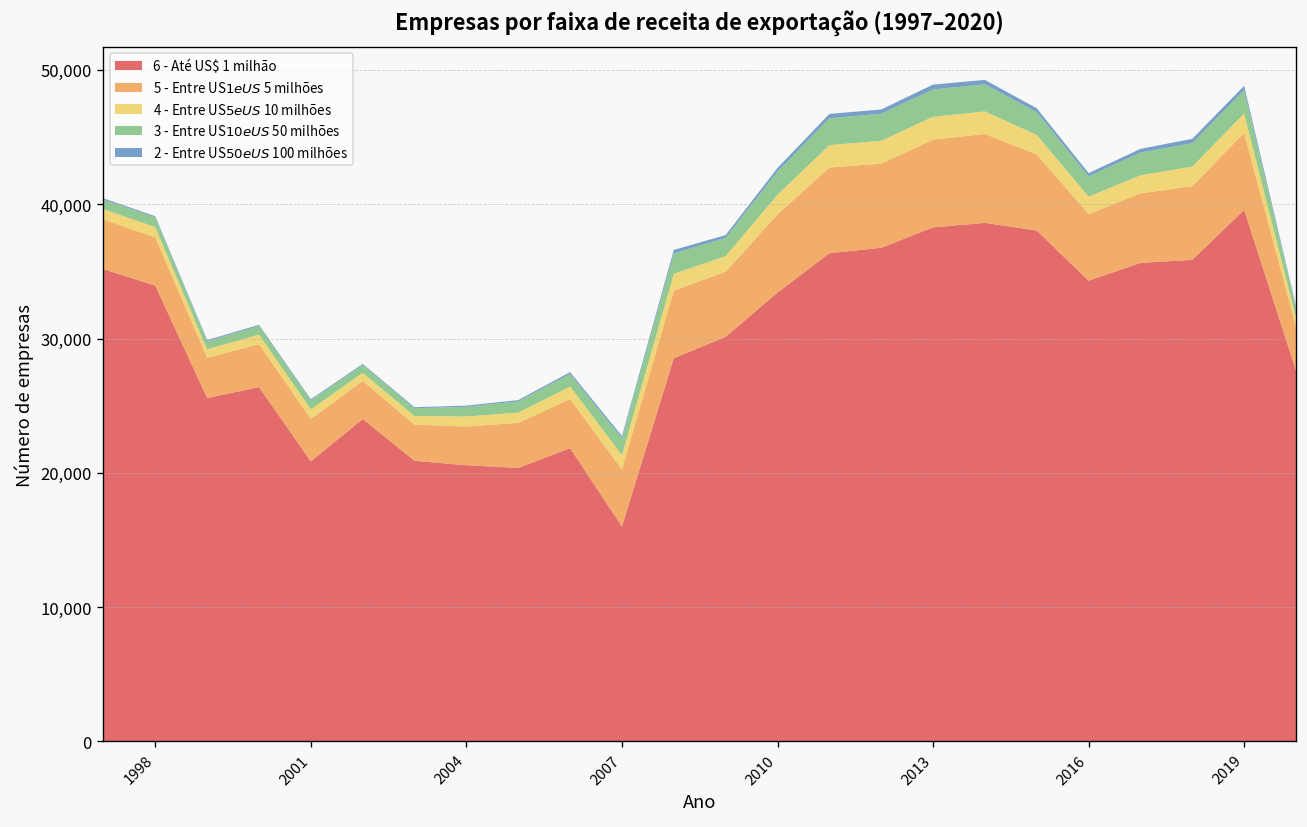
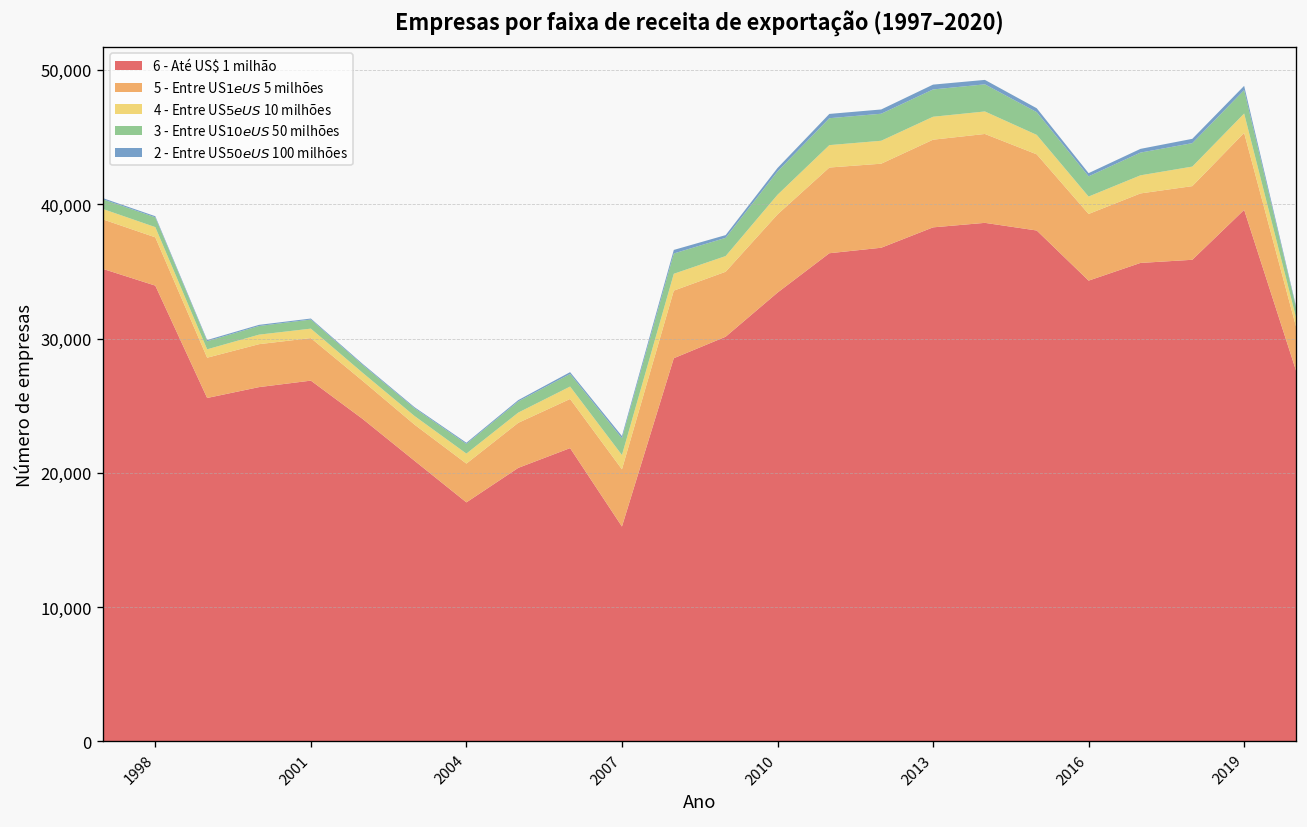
  {
    "6 - Até US$ 1 milhão": {
      "1998": "33,900",
-     "2001": "20,900",
-     "2004": "20,600",
+     "2001": "26,900",
+     "2004": "17,800",
      "2007": "16,000",
      "2010": "33,400",
      "2013": "38,300",
      "2016": "34,300",
      "2019": "39,600"
    }
  }
